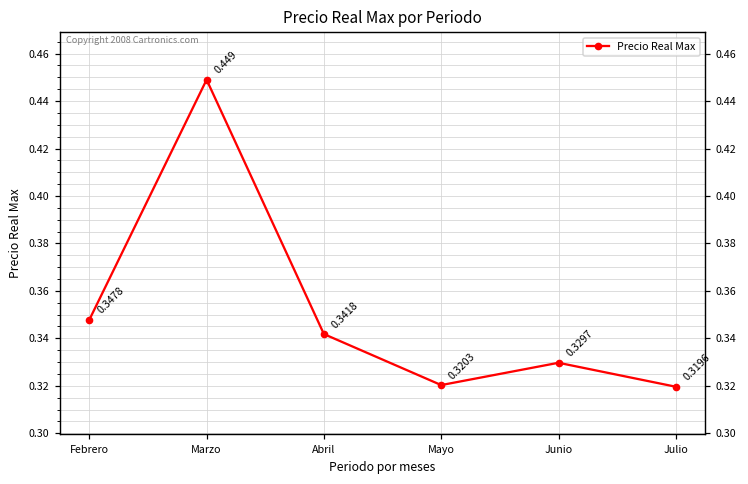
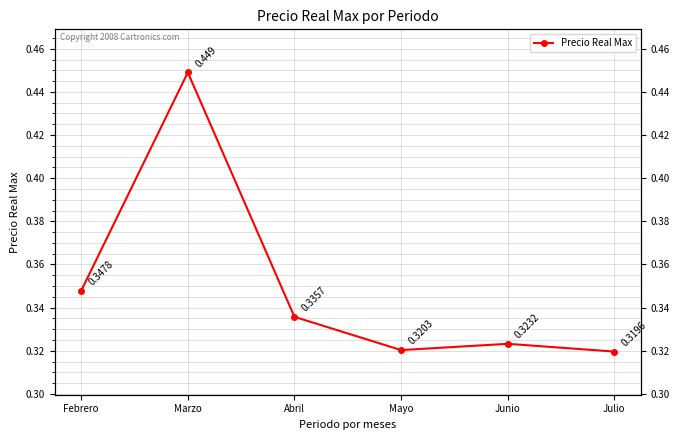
  {
    "Febrero": 0.3478,
    "Marzo": 0.449,
-   "Abril": 0.3418,
+   "Abril": 0.3357,
    "Mayo": 0.3203,
-   "Junio": 0.3297,
+   "Junio": 0.3232,
    "Julio": 0.3196
  }
